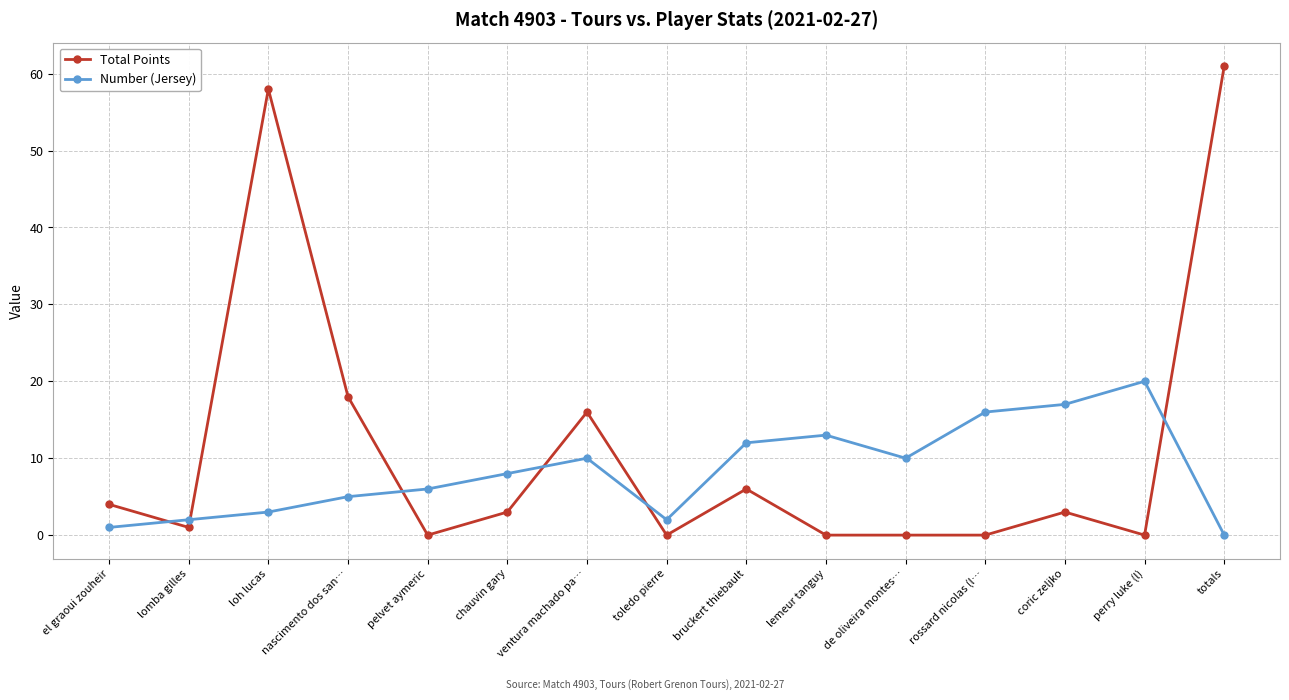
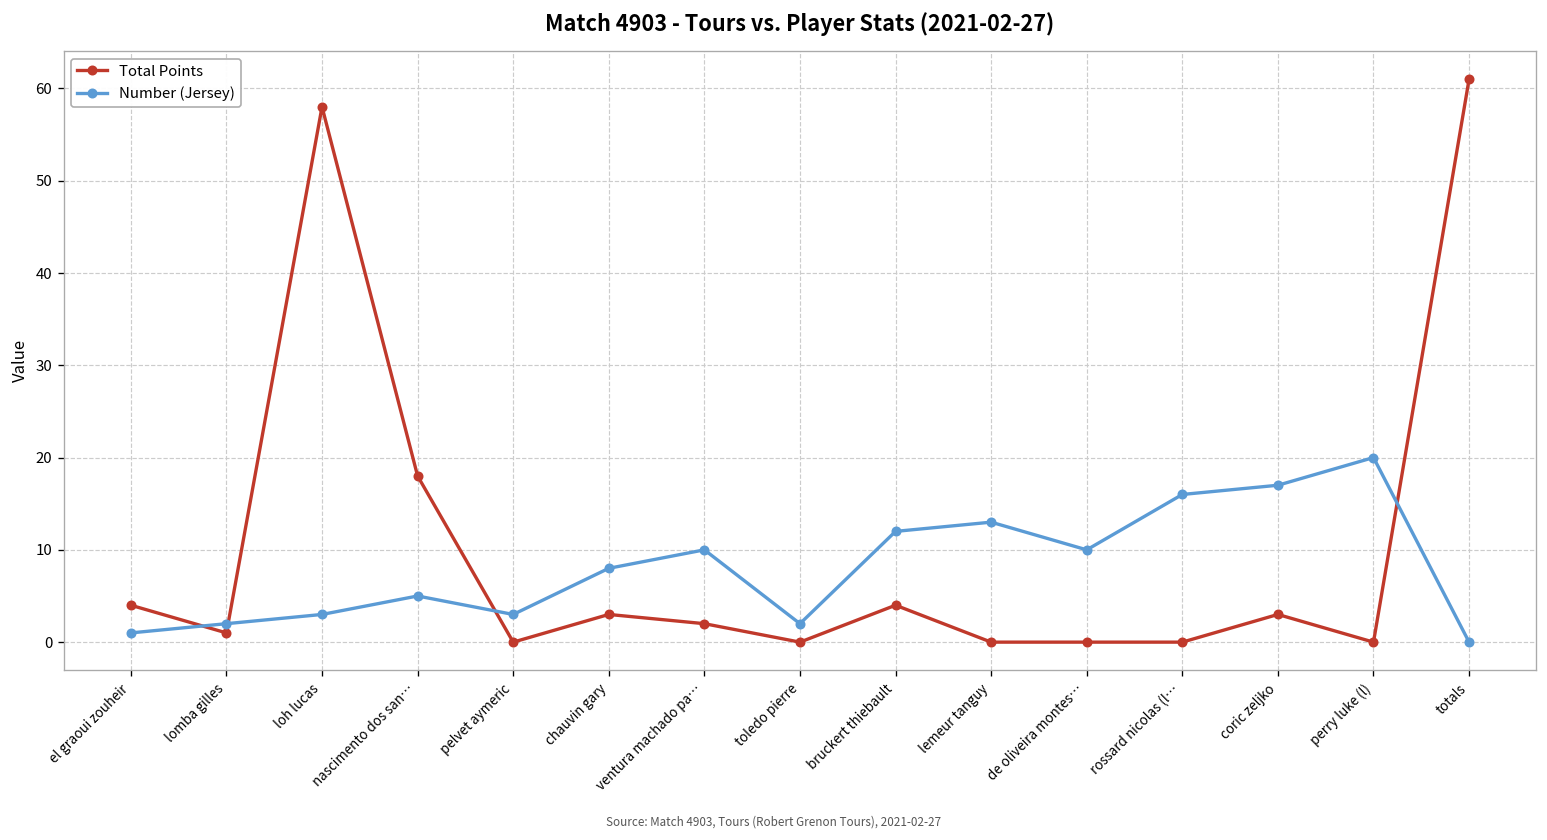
  {
    "Total Points": {
      "el graoui zouheir": 4,
      "lomba gilles": 1,
      "loh lucas": 58,
      "nascimento dos san…": 18,
      "pelvet aymeric": 0,
      "chauvin gary": 3,
-     "ventura machado pa…": 16,
+     "ventura machado pa…": 2,
      "toledo pierre": 0,
-     "bruckert thiebault": 6,
+     "bruckert thiebault": 4,
      "lemeur tanguy": 0,
      "de oliveira montes…": 0,
      "rossard nicolas (l…": 0,
      "coric zeljko": 3,
      "perry luke (l)": 0,
      "totals": 61
    },
    "Number (Jersey)": {
      "el graoui zouheir": 1,
      "lomba gilles": 2,
      "loh lucas": 3,
      "nascimento dos san…": 5,
-     "pelvet aymeric": 6,
+     "pelvet aymeric": 3,
      "chauvin gary": 8,
      "ventura machado pa…": 10,
      "toledo pierre": 2,
      "bruckert thiebault": 12,
      "lemeur tanguy": 13,
      "de oliveira montes…": 10,
      "rossard nicolas (l…": 16,
      "coric zeljko": 17,
      "perry luke (l)": 20,
      "totals": 0
    }
  }
